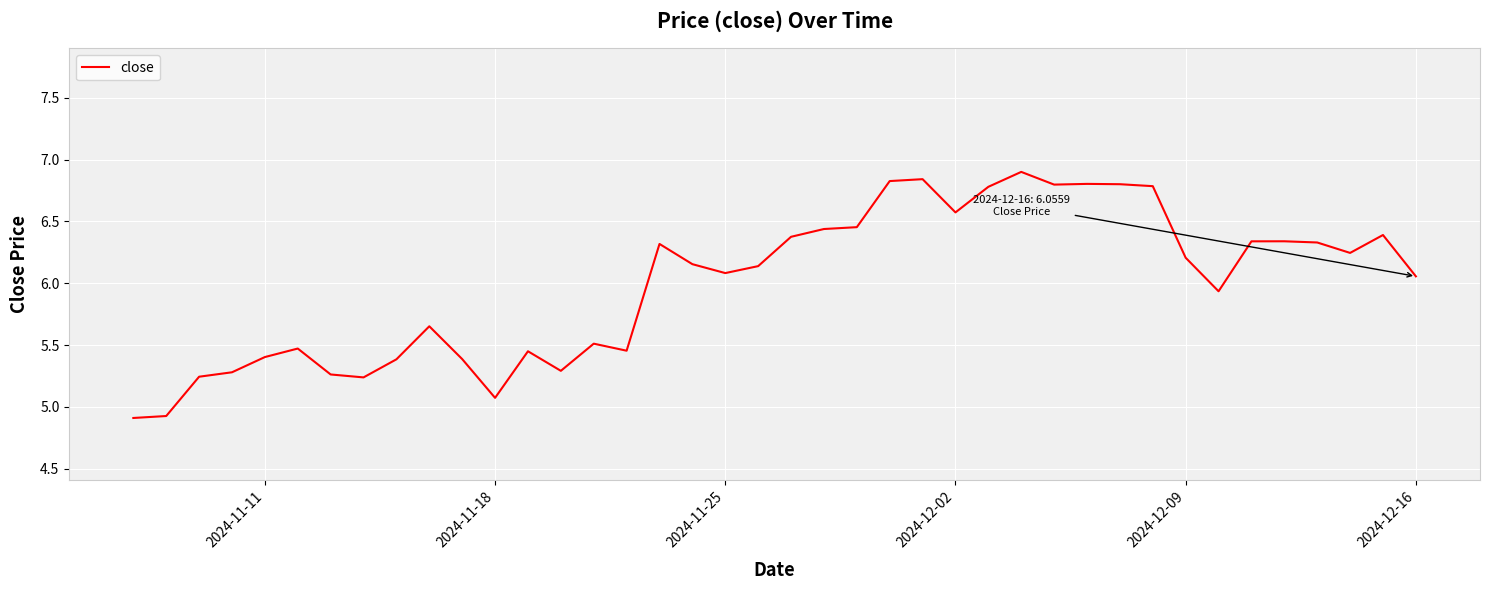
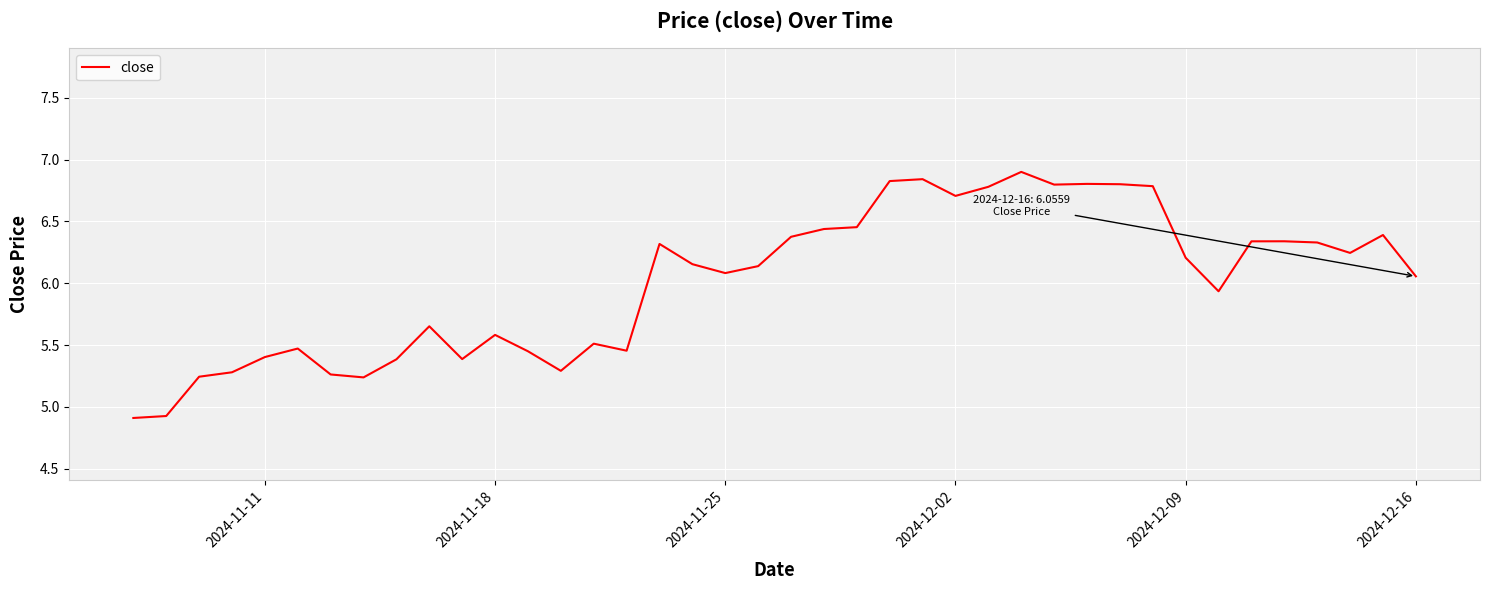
  {
    "2024-11-11": 5.40,
-   "2024-11-18": 5.07,
+   "2024-11-18": 5.58,
    "2024-11-25": 6.08,
-   "2024-12-02": 6.57,
+   "2024-12-02": 6.71,
    "2024-12-16": 6.06
  }
